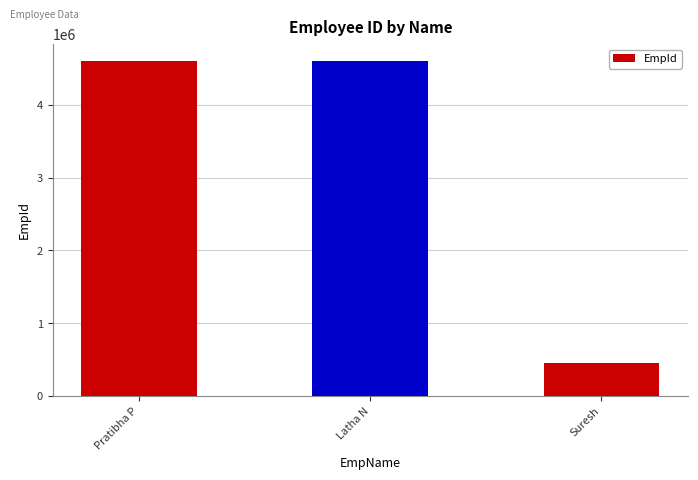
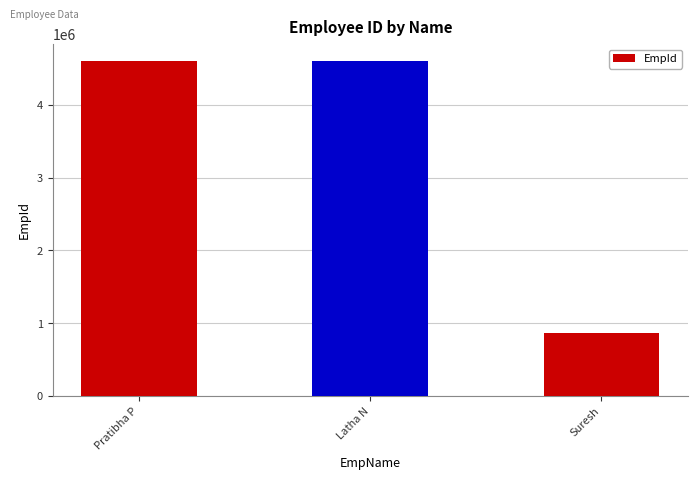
  {
    "Pratibha P": 4600000,
    "Latha N": 4600000,
-   "Suresh": 500000
+   "Suresh": 900000
  }
